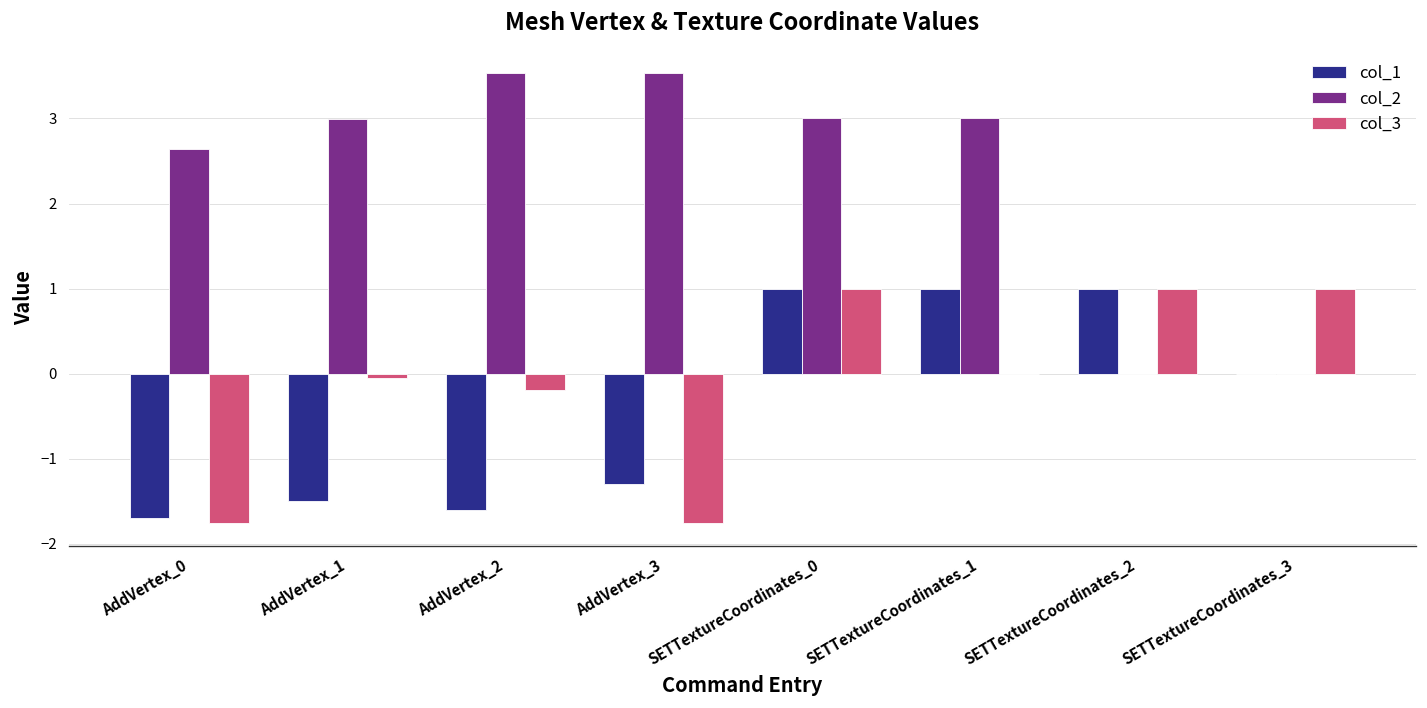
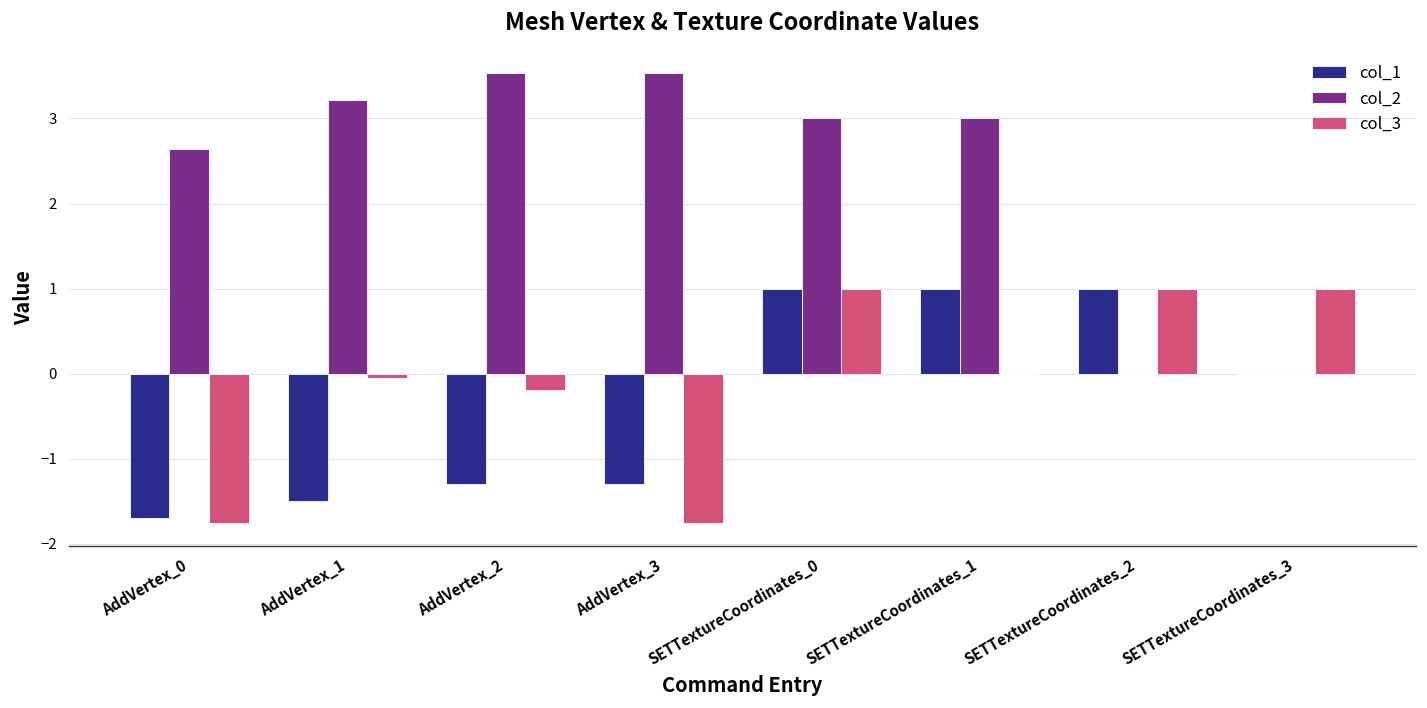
  {
    "col_1": {
      "AddVertex_0": -1.7,
      "AddVertex_1": -1.5,
-     "AddVertex_2": -1.6,
+     "AddVertex_2": -1.3,
      "AddVertex_3": -1.3,
      "SETTextureCoordinates_0": 1.0,
      "SETTextureCoordinates_1": 1.0,
      "SETTextureCoordinates_2": 1.0,
      "SETTextureCoordinates_3": 0.0
    },
    "col_2": {
      "AddVertex_0": 2.6,
-     "AddVertex_1": 3.0,
+     "AddVertex_1": 3.2,
      "AddVertex_2": 3.5,
      "AddVertex_3": 3.5,
      "SETTextureCoordinates_0": 3.0,
      "SETTextureCoordinates_1": 3.0,
      "SETTextureCoordinates_2": 0.0,
      "SETTextureCoordinates_3": 0.0
    },
    "col_3": {
      "AddVertex_0": -1.8,
      "AddVertex_1": -0.1,
      "AddVertex_2": -0.2,
      "AddVertex_3": -1.8,
      "SETTextureCoordinates_0": 1.0,
      "SETTextureCoordinates_1": 0.0,
      "SETTextureCoordinates_2": 1.0,
      "SETTextureCoordinates_3": 1.0
    }
  }
